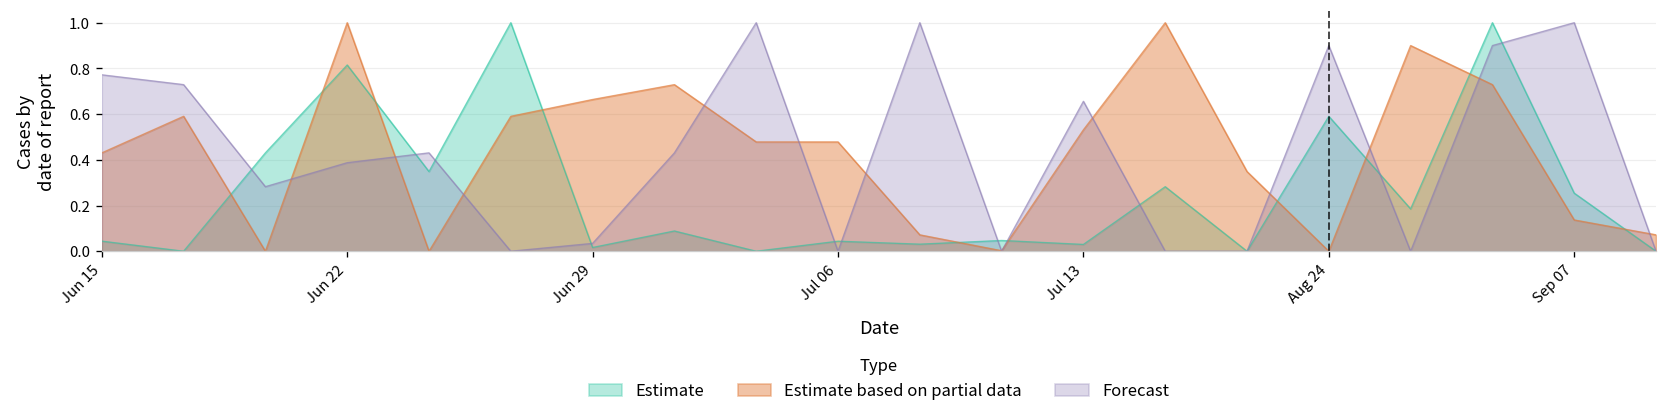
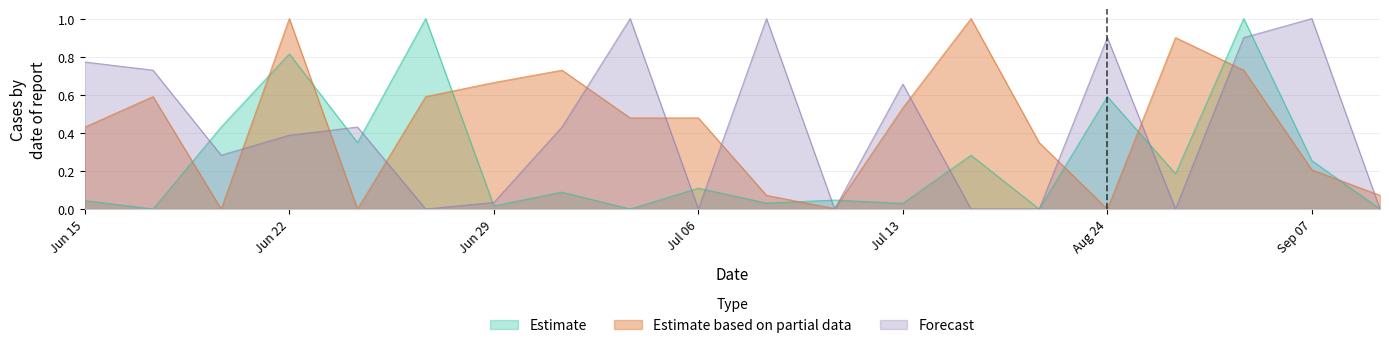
  {
    "Estimate": {
      "Jun 15": 0.04,
      "Jun 22": 0.82,
      "Jun 29": 0.02,
-     "Jul 06": 0.04,
+     "Jul 06": 0.11,
      "Jul 13": 0.03,
      "Aug 24": 0.59,
      "Sep 07": 0.25
    },
    "Estimate based on partial data": {
      "Jun 15": 0.43,
      "Jun 22": 1.00,
      "Jun 29": 0.66,
      "Jul 06": 0.48,
      "Jul 13": 0.53,
      "Aug 24": 0.00,
-     "Sep 07": 0.14
+     "Sep 07": 0.21
    },
    "Forecast": {
      "Jun 15": 0.77,
      "Jun 22": 0.39,
      "Jun 29": 0.03,
      "Jul 06": 0.00,
      "Jul 13": 0.66,
      "Aug 24": 0.90,
      "Sep 07": 1.00
    }
  }
